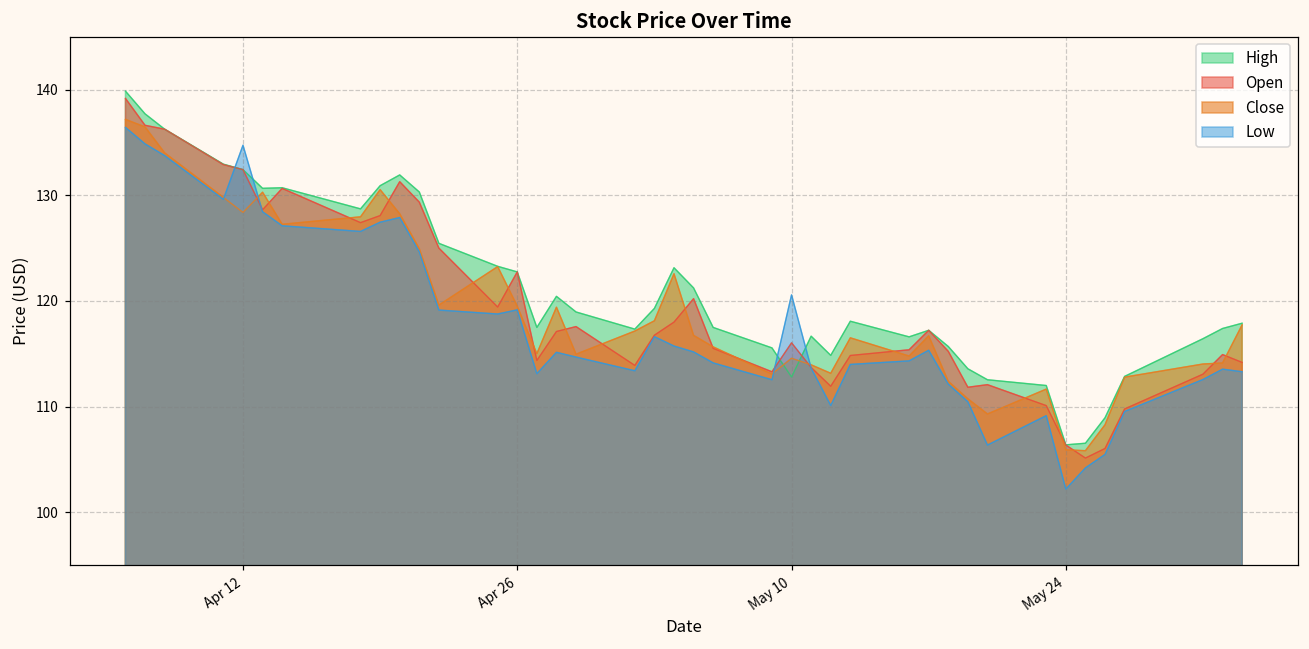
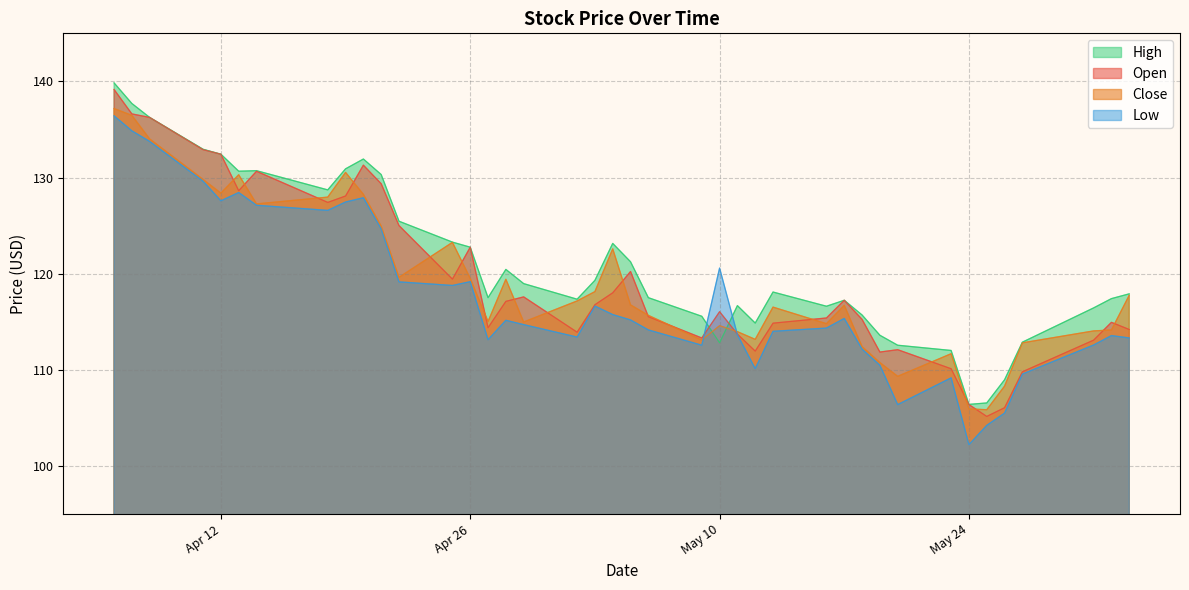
  {
    "High": {
      "May 10": 113
    },
    "Low": {
-     "Apr 12": 135,
+     "Apr 12": 128,
      "Apr 26": 119,
      "May 10": 121,
      "May 24": 102
    }
  }
